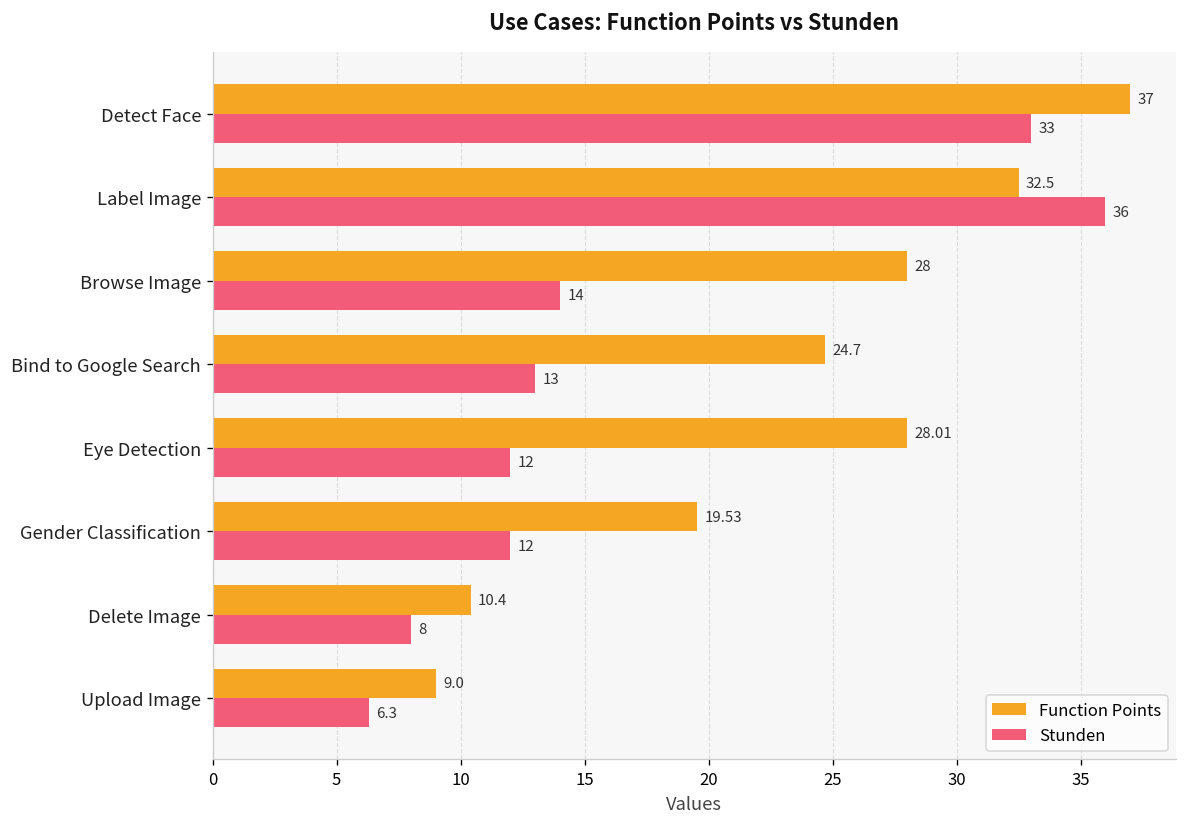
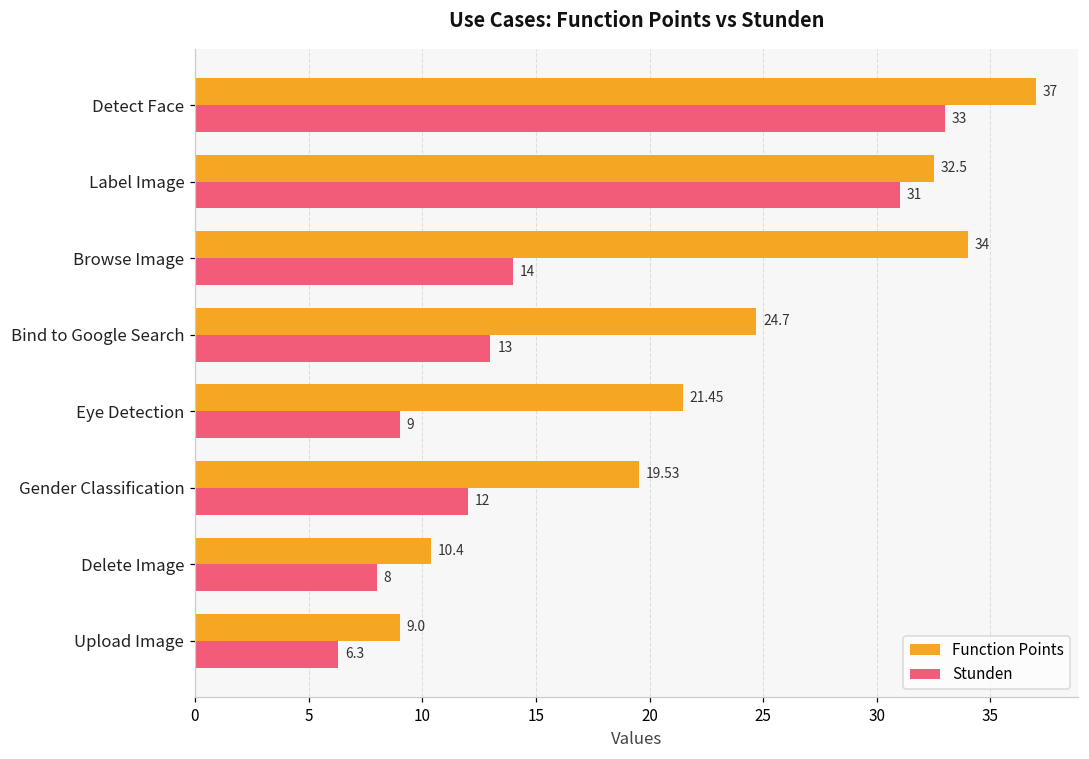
  {
    "Function Points": {
      "Detect Face": 37,
      "Label Image": 32.5,
-     "Browse Image": 28,
+     "Browse Image": 34,
      "Bind to Google Search": 24.7,
-     "Eye Detection": 28.01,
+     "Eye Detection": 21.45,
      "Gender Classification": 19.53,
      "Delete Image": 10.4,
      "Upload Image": 9.0
    },
    "Stunden": {
      "Detect Face": 33,
-     "Label Image": 36,
+     "Label Image": 31,
      "Browse Image": 14,
      "Bind to Google Search": 13,
-     "Eye Detection": 12,
+     "Eye Detection": 9,
      "Gender Classification": 12,
      "Delete Image": 8,
      "Upload Image": 6.3
    }
  }
